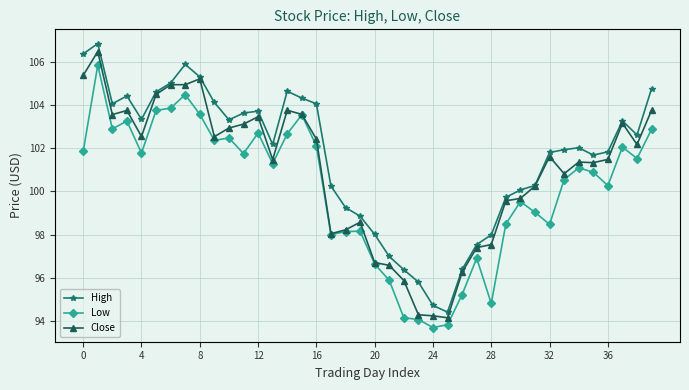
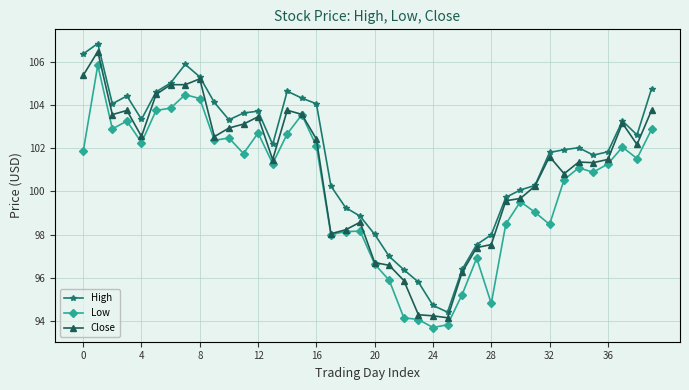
  {
    "Low": {
      "0": 101.8,
-     "4": 101.8,
-     "8": 103.6,
+     "4": 102.3,
+     "8": 104.3,
      "12": 102.7,
      "16": 102.1,
      "24": 93.7,
      "28": 94.8,
      "32": 98.5,
-     "36": 100.3
+     "36": 101.3
    }
  }
